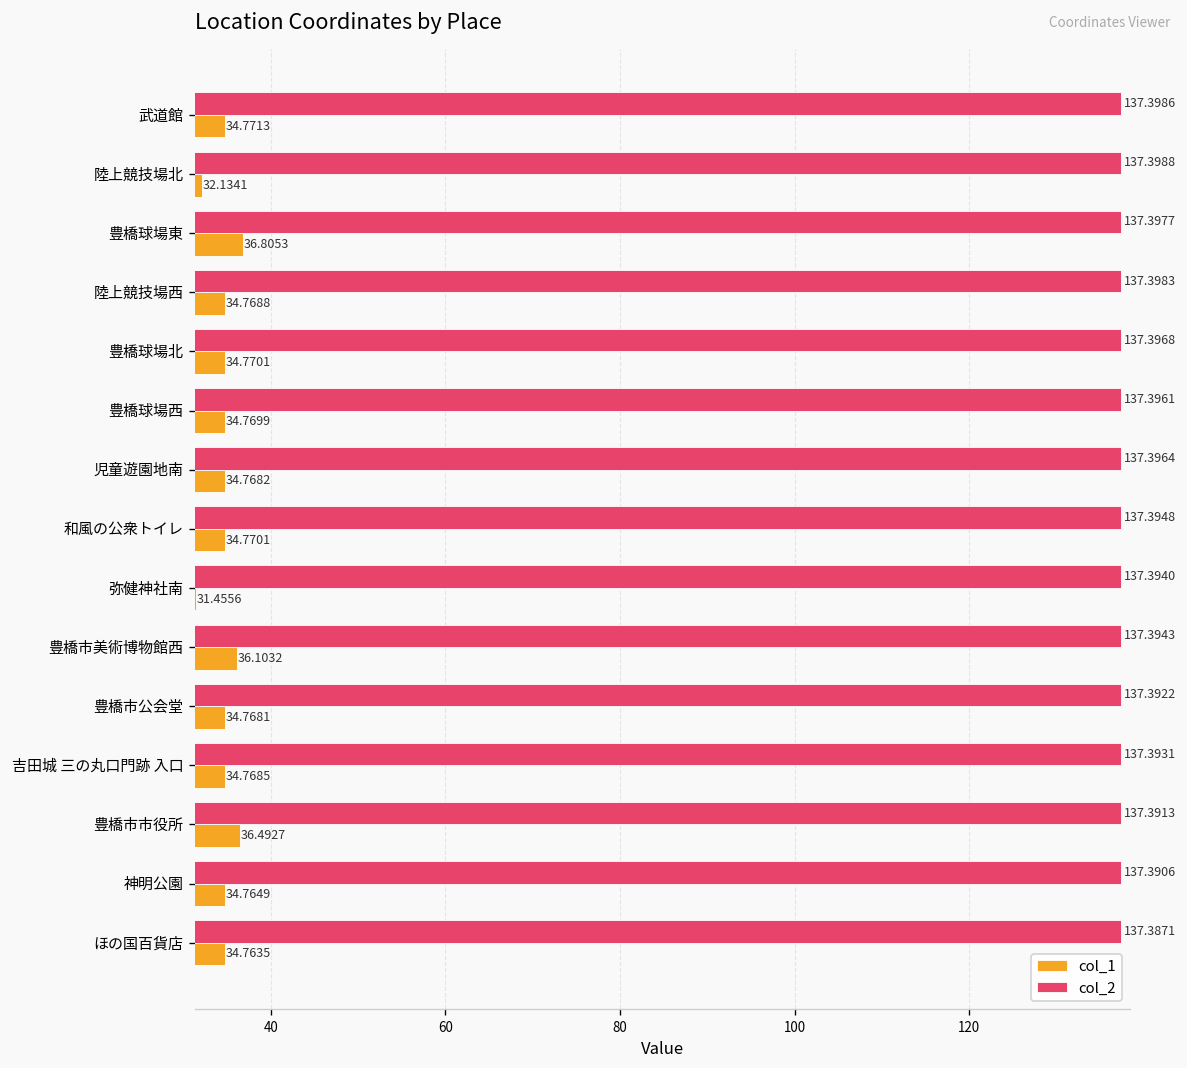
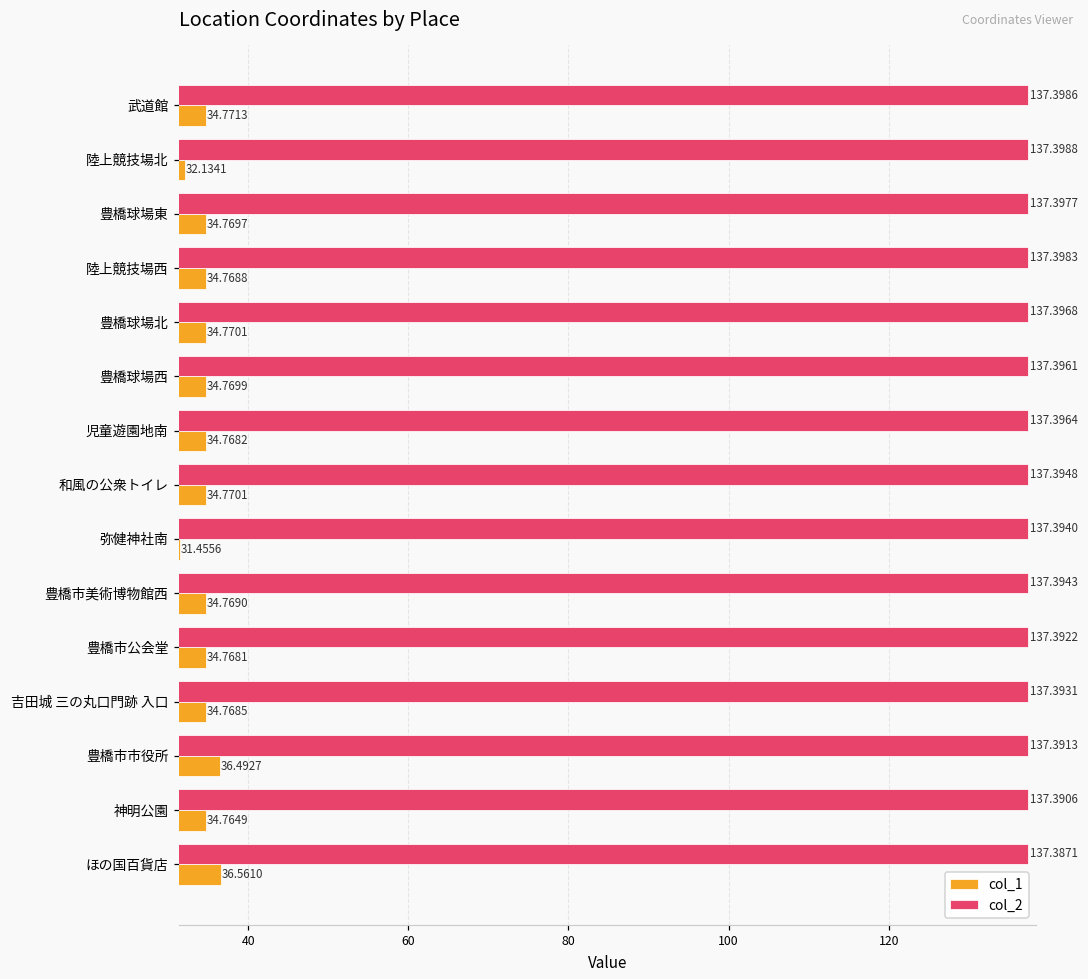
  {
    "col_1": {
      "武道館": 34.7713,
      "陸上競技場北": 32.1341,
-     "豊橋球場東": 36.8053,
+     "豊橋球場東": 34.7697,
      "陸上競技場西": 34.7688,
      "豊橋球場北": 34.7701,
      "豊橋球場西": 34.7699,
      "児童遊園地南": 34.7682,
      "和風の公衆トイレ": 34.7701,
      "弥健神社南": 31.4556,
-     "豊橋市美術博物館西": 36.1032,
+     "豊橋市美術博物館西": 34.7690,
      "豊橋市公会堂": 34.7681,
      "吉田城 三の丸口門跡 入口": 34.7685,
      "豊橋市市役所": 36.4927,
      "神明公園": 34.7649,
-     "ほの国百貨店": 34.7635
+     "ほの国百貨店": 36.5610
    },
    "col_2": {
      "武道館": 137.3986,
      "陸上競技場北": 137.3988,
      "豊橋球場東": 137.3977,
      "陸上競技場西": 137.3983,
      "豊橋球場北": 137.3968,
      "豊橋球場西": 137.3961,
      "児童遊園地南": 137.3964,
      "和風の公衆トイレ": 137.3948,
      "弥健神社南": 137.3940,
      "豊橋市美術博物館西": 137.3943,
      "豊橋市公会堂": 137.3922,
      "吉田城 三の丸口門跡 入口": 137.3931,
      "豊橋市市役所": 137.3913,
      "神明公園": 137.3906,
      "ほの国百貨店": 137.3871
    }
  }
